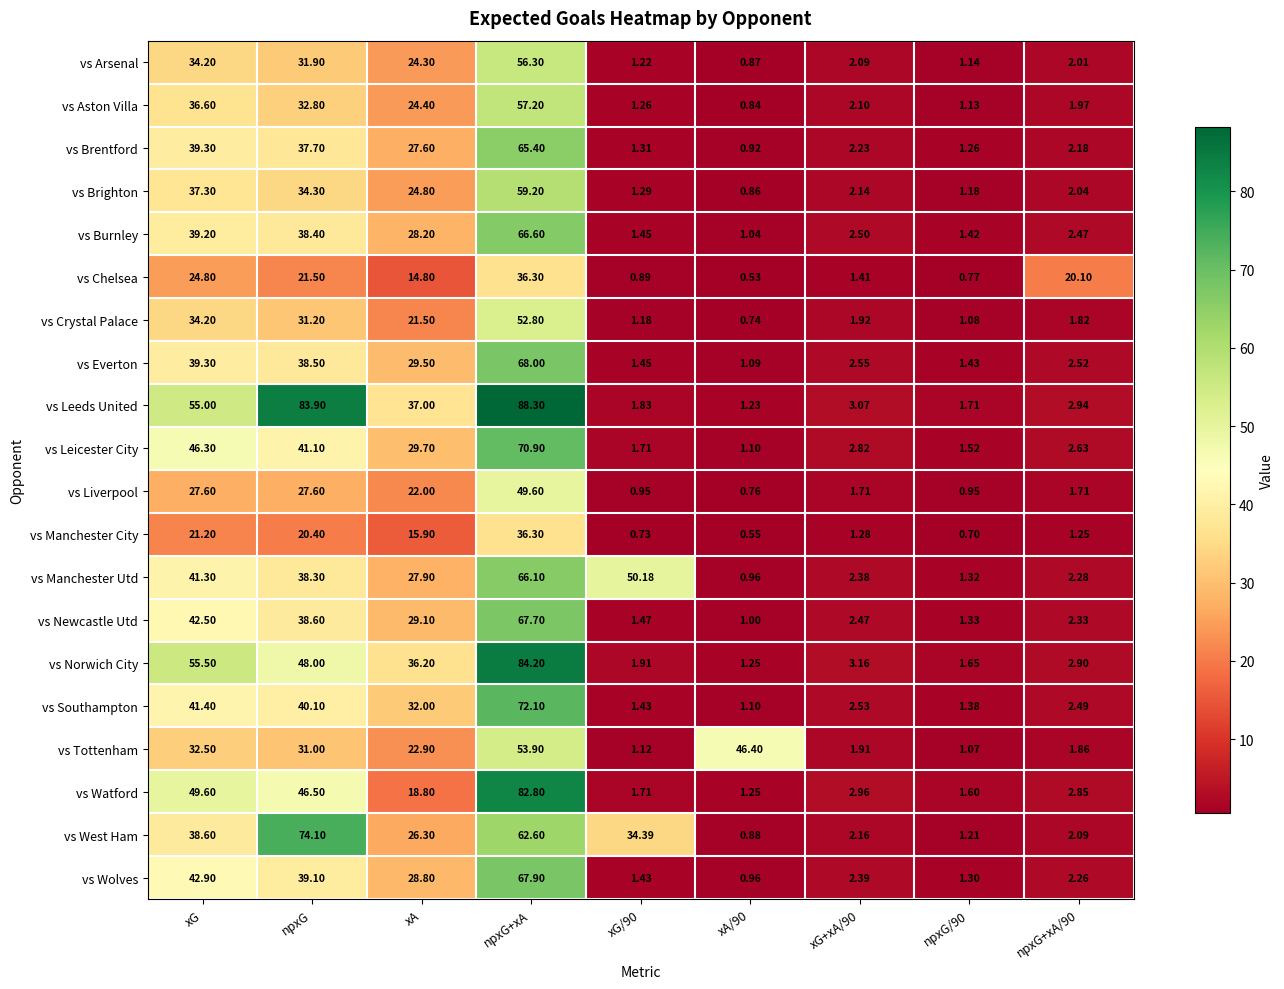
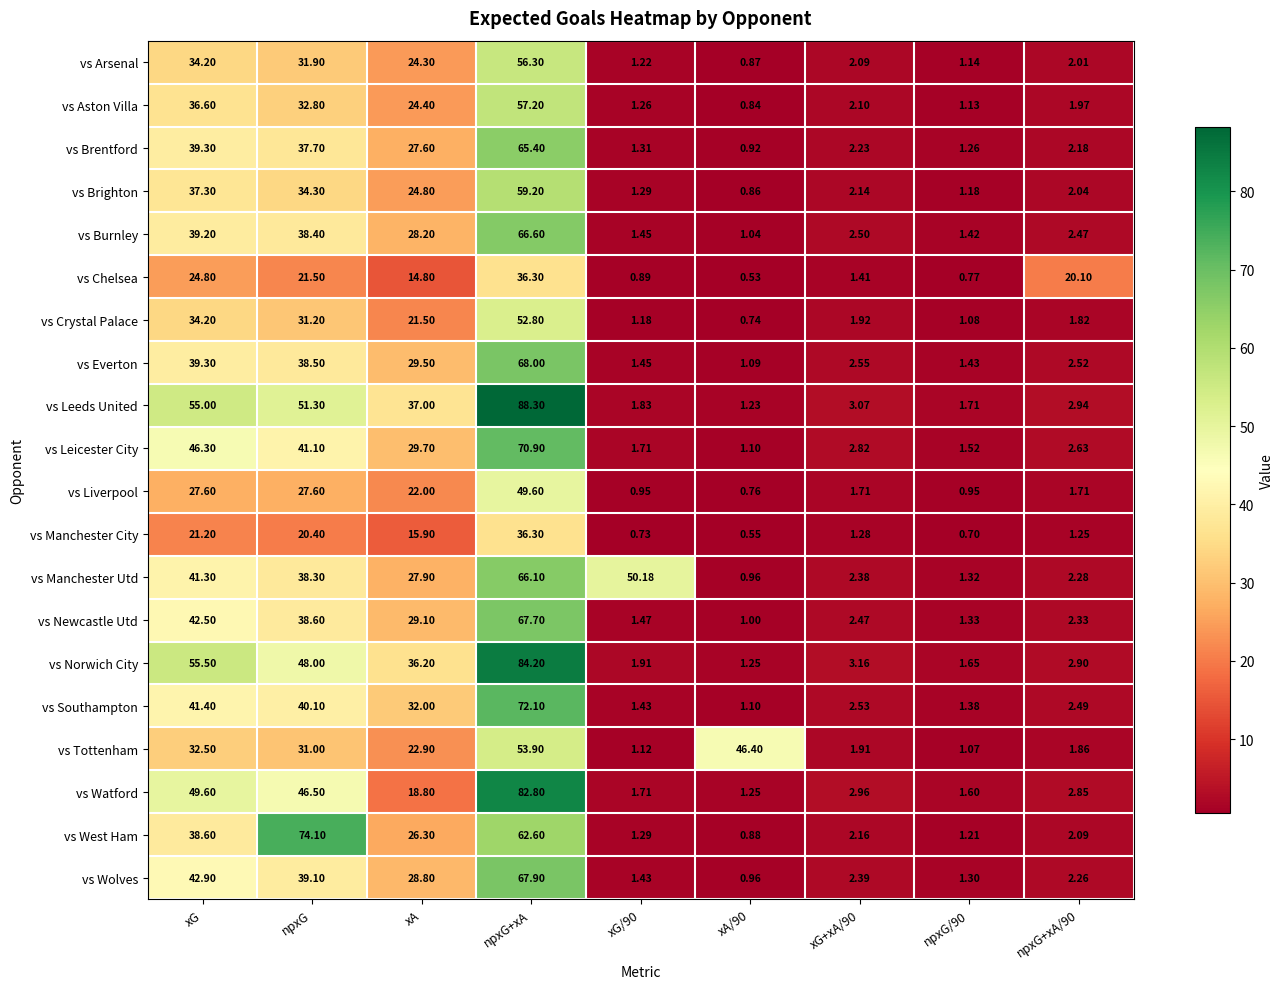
  {
    "vs Arsenal": {
      "xG": 34.20,
      "npxG": 31.90,
      "xA": 24.30,
      "npxG+xA": 56.30,
      "xG/90": 1.22,
      "xA/90": 0.87,
      "xG+xA/90": 2.09,
      "npxG/90": 1.14,
      "npxG+xA/90": 2.01
    },
    "vs Aston Villa": {
      "xG": 36.60,
      "npxG": 32.80,
      "xA": 24.40,
      "npxG+xA": 57.20,
      "xG/90": 1.26,
      "xA/90": 0.84,
      "xG+xA/90": 2.10,
      "npxG/90": 1.13,
      "npxG+xA/90": 1.97
    },
    "vs Brentford": {
      "xG": 39.30,
      "npxG": 37.70,
      "xA": 27.60,
      "npxG+xA": 65.40,
      "xG/90": 1.31,
      "xA/90": 0.92,
      "xG+xA/90": 2.23,
      "npxG/90": 1.26,
      "npxG+xA/90": 2.18
    },
    "vs Brighton": {
      "xG": 37.30,
      "npxG": 34.30,
      "xA": 24.80,
      "npxG+xA": 59.20,
      "xG/90": 1.29,
      "xA/90": 0.86,
      "xG+xA/90": 2.14,
      "npxG/90": 1.18,
      "npxG+xA/90": 2.04
    },
    "vs Burnley": {
      "xG": 39.20,
      "npxG": 38.40,
      "xA": 28.20,
      "npxG+xA": 66.60,
      "xG/90": 1.45,
      "xA/90": 1.04,
      "xG+xA/90": 2.50,
      "npxG/90": 1.42,
      "npxG+xA/90": 2.47
    },
    "vs Chelsea": {
      "xG": 24.80,
      "npxG": 21.50,
      "xA": 14.80,
      "npxG+xA": 36.30,
      "xG/90": 0.89,
      "xA/90": 0.53,
      "xG+xA/90": 1.41,
      "npxG/90": 0.77,
      "npxG+xA/90": 20.10
    },
    "vs Crystal Palace": {
      "xG": 34.20,
      "npxG": 31.20,
      "xA": 21.50,
      "npxG+xA": 52.80,
      "xG/90": 1.18,
      "xA/90": 0.74,
      "xG+xA/90": 1.92,
      "npxG/90": 1.08,
      "npxG+xA/90": 1.82
    },
    "vs Everton": {
      "xG": 39.30,
      "npxG": 38.50,
      "xA": 29.50,
      "npxG+xA": 68.00,
      "xG/90": 1.45,
      "xA/90": 1.09,
      "xG+xA/90": 2.55,
      "npxG/90": 1.43,
      "npxG+xA/90": 2.52
    },
    "vs Leeds United": {
      "xG": 55.00,
-     "npxG": 83.90,
+     "npxG": 51.30,
      "xA": 37.00,
      "npxG+xA": 88.30,
      "xG/90": 1.83,
      "xA/90": 1.23,
      "xG+xA/90": 3.07,
      "npxG/90": 1.71,
      "npxG+xA/90": 2.94
    },
    "vs Leicester City": {
      "xG": 46.30,
      "npxG": 41.10,
      "xA": 29.70,
      "npxG+xA": 70.90,
      "xG/90": 1.71,
      "xA/90": 1.10,
      "xG+xA/90": 2.82,
      "npxG/90": 1.52,
      "npxG+xA/90": 2.63
    },
    "vs Liverpool": {
      "xG": 27.60,
      "npxG": 27.60,
      "xA": 22.00,
      "npxG+xA": 49.60,
      "xG/90": 0.95,
      "xA/90": 0.76,
      "xG+xA/90": 1.71,
      "npxG/90": 0.95,
      "npxG+xA/90": 1.71
    },
    "vs Manchester City": {
      "xG": 21.20,
      "npxG": 20.40,
      "xA": 15.90,
      "npxG+xA": 36.30,
      "xG/90": 0.73,
      "xA/90": 0.55,
      "xG+xA/90": 1.28,
      "npxG/90": 0.70,
      "npxG+xA/90": 1.25
    },
    "vs Manchester Utd": {
      "xG": 41.30,
      "npxG": 38.30,
      "xA": 27.90,
      "npxG+xA": 66.10,
      "xG/90": 50.18,
      "xA/90": 0.96,
      "xG+xA/90": 2.38,
      "npxG/90": 1.32,
      "npxG+xA/90": 2.28
    },
    "vs Newcastle Utd": {
      "xG": 42.50,
      "npxG": 38.60,
      "xA": 29.10,
      "npxG+xA": 67.70,
      "xG/90": 1.47,
      "xA/90": 1.00,
      "xG+xA/90": 2.47,
      "npxG/90": 1.33,
      "npxG+xA/90": 2.33
    },
    "vs Norwich City": {
      "xG": 55.50,
      "npxG": 48.00,
      "xA": 36.20,
      "npxG+xA": 84.20,
      "xG/90": 1.91,
      "xA/90": 1.25,
      "xG+xA/90": 3.16,
      "npxG/90": 1.65,
      "npxG+xA/90": 2.90
    },
    "vs Southampton": {
      "xG": 41.40,
      "npxG": 40.10,
      "xA": 32.00,
      "npxG+xA": 72.10,
      "xG/90": 1.43,
      "xA/90": 1.10,
      "xG+xA/90": 2.53,
      "npxG/90": 1.38,
      "npxG+xA/90": 2.49
    },
    "vs Tottenham": {
      "xG": 32.50,
      "npxG": 31.00,
      "xA": 22.90,
      "npxG+xA": 53.90,
      "xG/90": 1.12,
      "xA/90": 46.40,
      "xG+xA/90": 1.91,
      "npxG/90": 1.07,
      "npxG+xA/90": 1.86
    },
    "vs Watford": {
      "xG": 49.60,
      "npxG": 46.50,
      "xA": 18.80,
      "npxG+xA": 82.80,
      "xG/90": 1.71,
      "xA/90": 1.25,
      "xG+xA/90": 2.96,
      "npxG/90": 1.60,
      "npxG+xA/90": 2.85
    },
    "vs West Ham": {
      "xG": 38.60,
      "npxG": 74.10,
      "xA": 26.30,
      "npxG+xA": 62.60,
-     "xG/90": 34.39,
+     "xG/90": 1.29,
      "xA/90": 0.88,
      "xG+xA/90": 2.16,
      "npxG/90": 1.21,
      "npxG+xA/90": 2.09
    },
    "vs Wolves": {
      "xG": 42.90,
      "npxG": 39.10,
      "xA": 28.80,
      "npxG+xA": 67.90,
      "xG/90": 1.43,
      "xA/90": 0.96,
      "xG+xA/90": 2.39,
      "npxG/90": 1.30,
      "npxG+xA/90": 2.26
    }
  }
